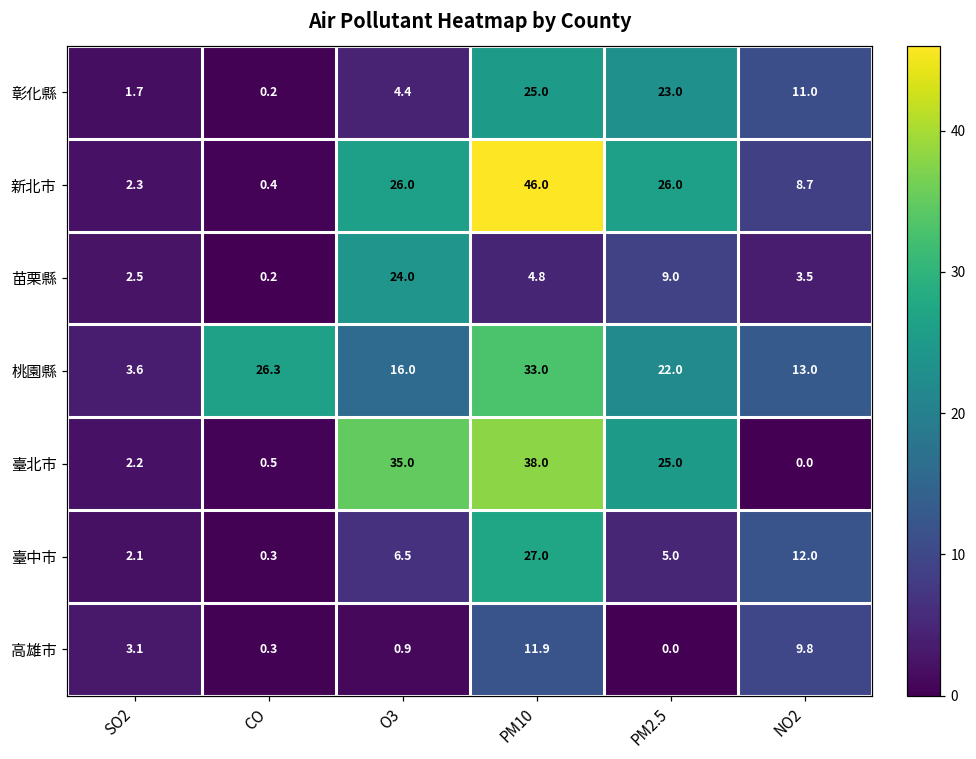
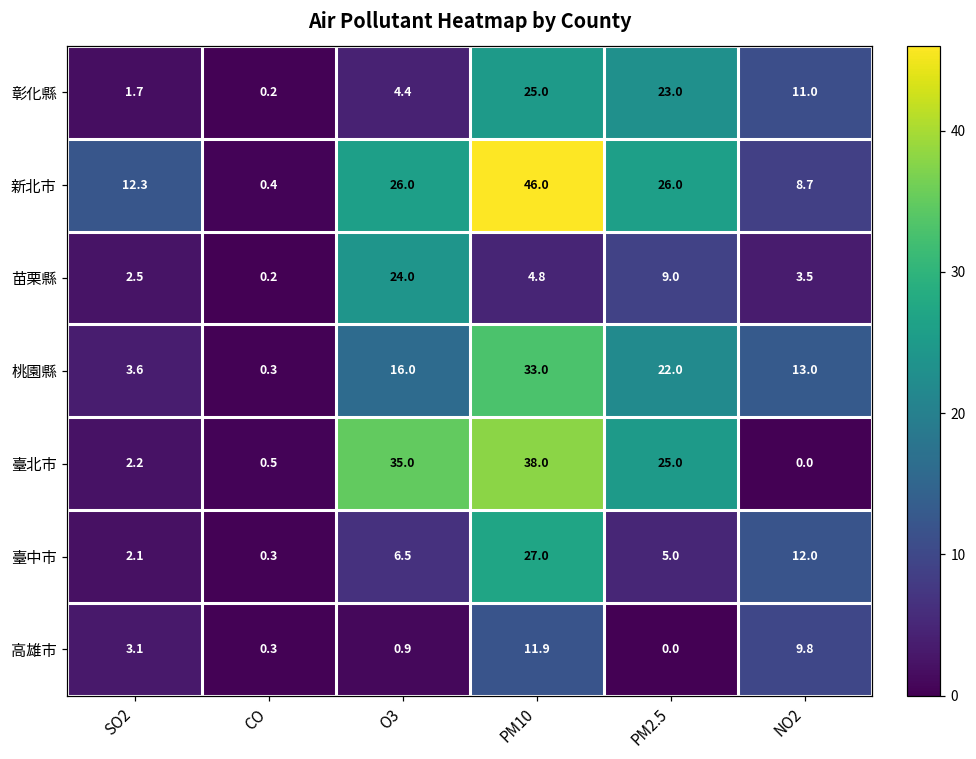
  {
    "彰化縣": {
      "SO2": 1.7,
      "CO": 0.2,
      "O3": 4.4,
      "PM10": 25.0,
      "PM2.5": 23.0,
      "NO2": 11.0
    },
    "新北市": {
-     "SO2": 2.3,
+     "SO2": 12.3,
      "CO": 0.4,
      "O3": 26.0,
      "PM10": 46.0,
      "PM2.5": 26.0,
      "NO2": 8.7
    },
    "苗栗縣": {
      "SO2": 2.5,
      "CO": 0.2,
      "O3": 24.0,
      "PM10": 4.8,
      "PM2.5": 9.0,
      "NO2": 3.5
    },
    "桃園縣": {
      "SO2": 3.6,
-     "CO": 26.3,
+     "CO": 0.3,
      "O3": 16.0,
      "PM10": 33.0,
      "PM2.5": 22.0,
      "NO2": 13.0
    },
    "臺北市": {
      "SO2": 2.2,
      "CO": 0.5,
      "O3": 35.0,
      "PM10": 38.0,
      "PM2.5": 25.0,
      "NO2": 0.0
    },
    "臺中市": {
      "SO2": 2.1,
      "CO": 0.3,
      "O3": 6.5,
      "PM10": 27.0,
      "PM2.5": 5.0,
      "NO2": 12.0
    },
    "高雄市": {
      "SO2": 3.1,
      "CO": 0.3,
      "O3": 0.9,
      "PM10": 11.9,
      "PM2.5": 0.0,
      "NO2": 9.8
    }
  }
